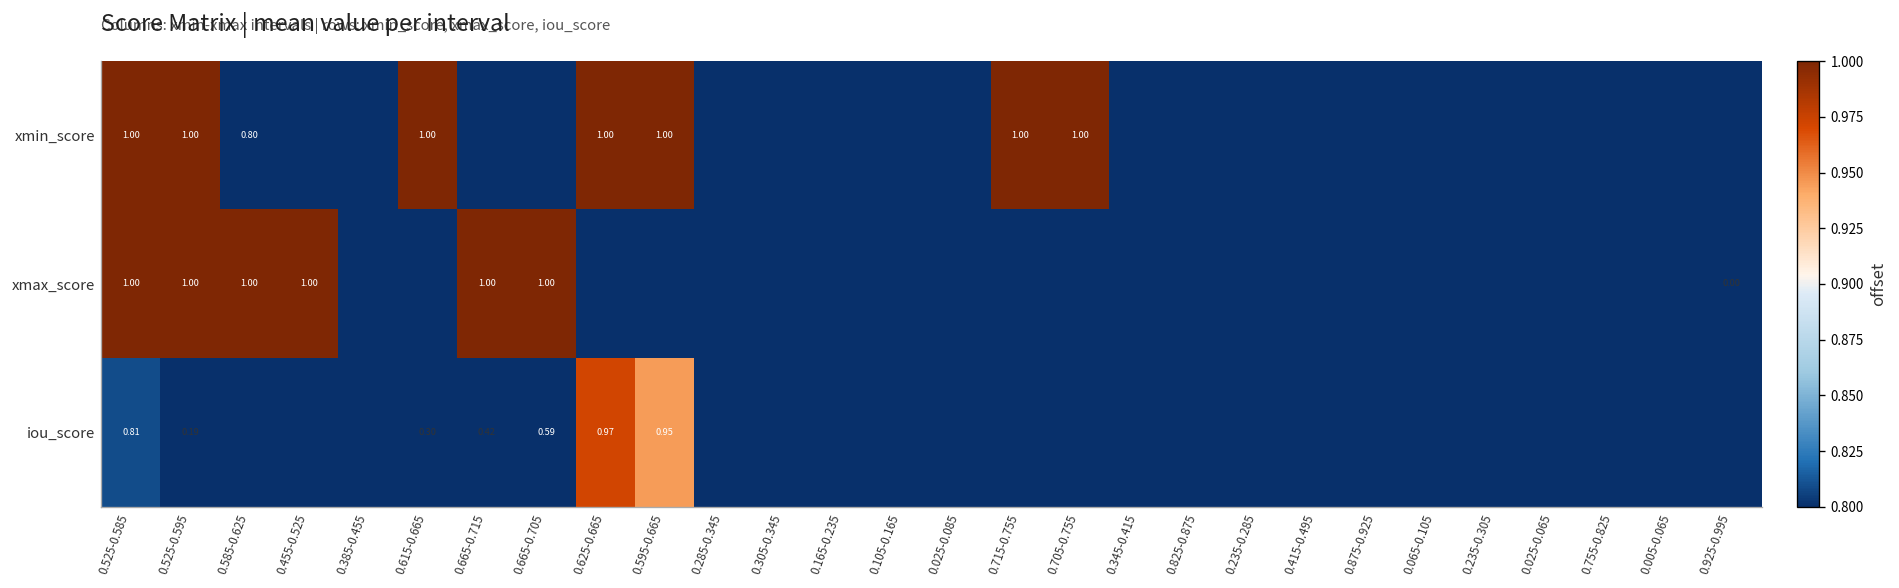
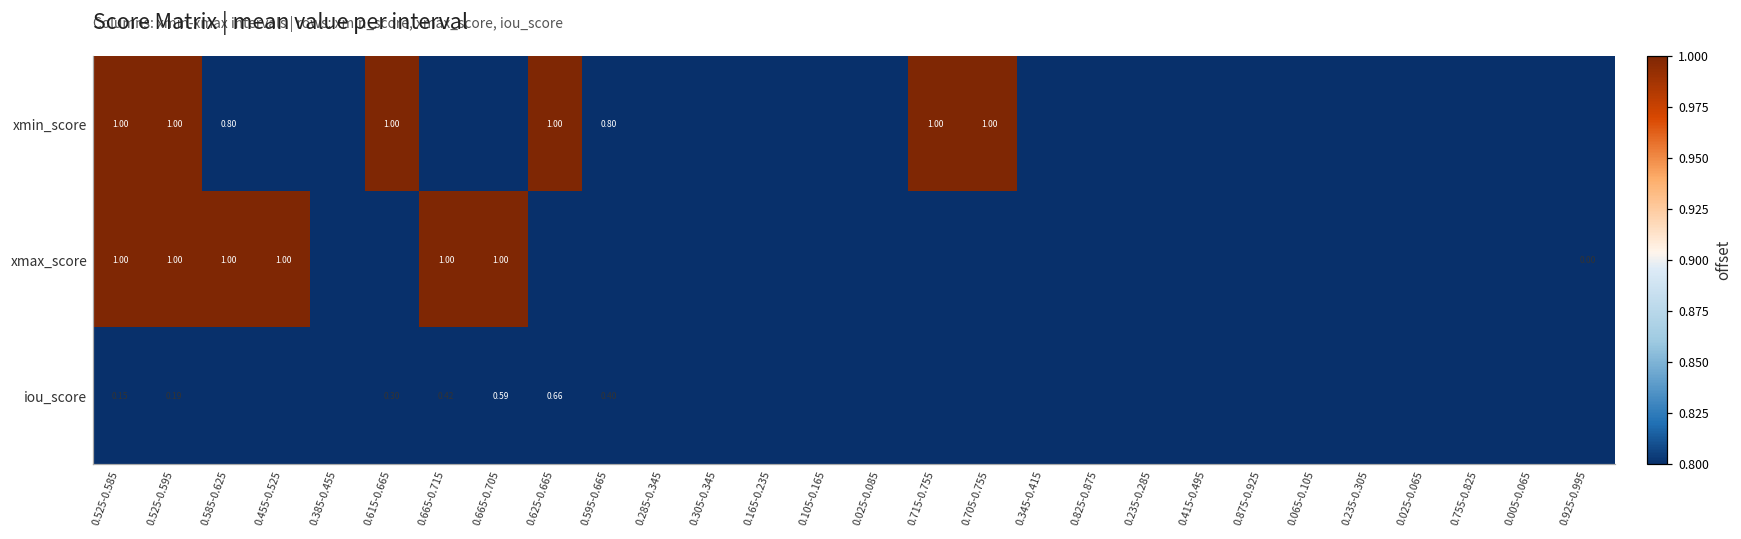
  {
    "xmin_score": {
      "0.525-0.585": 1.00,
      "0.525-0.595": 1.00,
      "0.585-0.625": 0.80,
      "0.615-0.665": 1.00,
      "0.625-0.665": 1.00,
-     "0.595-0.665": 1.00,
+     "0.595-0.665": 0.80,
      "0.715-0.755": 1.00,
      "0.705-0.755": 1.00
    },
    "xmax_score": {
      "0.525-0.585": 1.00,
      "0.525-0.595": 1.00,
      "0.585-0.625": 1.00,
      "0.455-0.525": 1.00,
      "0.665-0.715": 1.00,
      "0.665-0.705": 1.00,
      "0.925-0.995": 0.00
    },
    "iou_score": {
-     "0.525-0.585": 0.81,
+     "0.525-0.585": 0.15,
      "0.525-0.595": 0.19,
      "0.615-0.665": 0.30,
      "0.665-0.715": 0.42,
      "0.665-0.705": 0.59,
-     "0.625-0.665": 0.97,
-     "0.595-0.665": 0.95
+     "0.625-0.665": 0.66,
+     "0.595-0.665": 0.40
    }
  }
